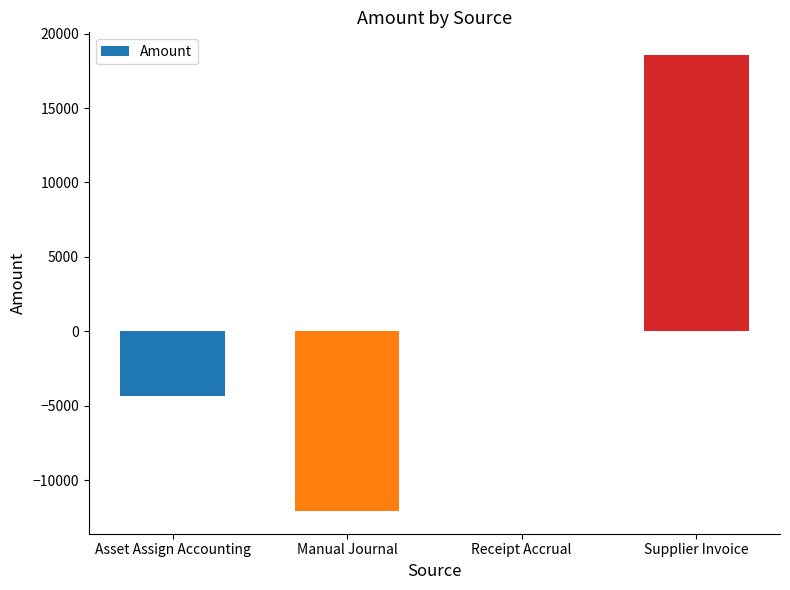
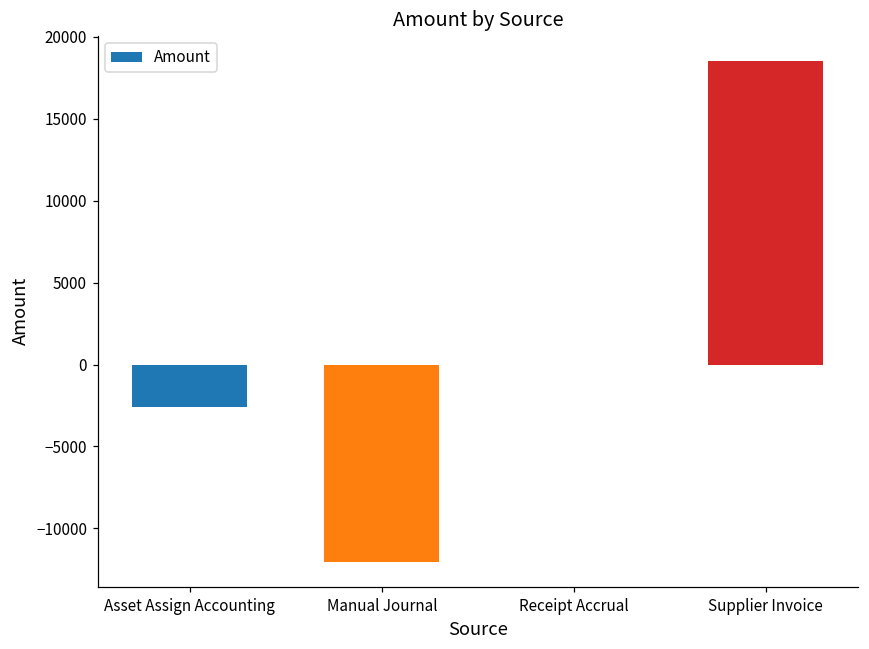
  {
-   "Asset Assign Accounting": -4300,
+   "Asset Assign Accounting": -2600,
    "Manual Journal": -12100,
    "Receipt Accrual": 0,
    "Supplier Invoice": 18600
  }
